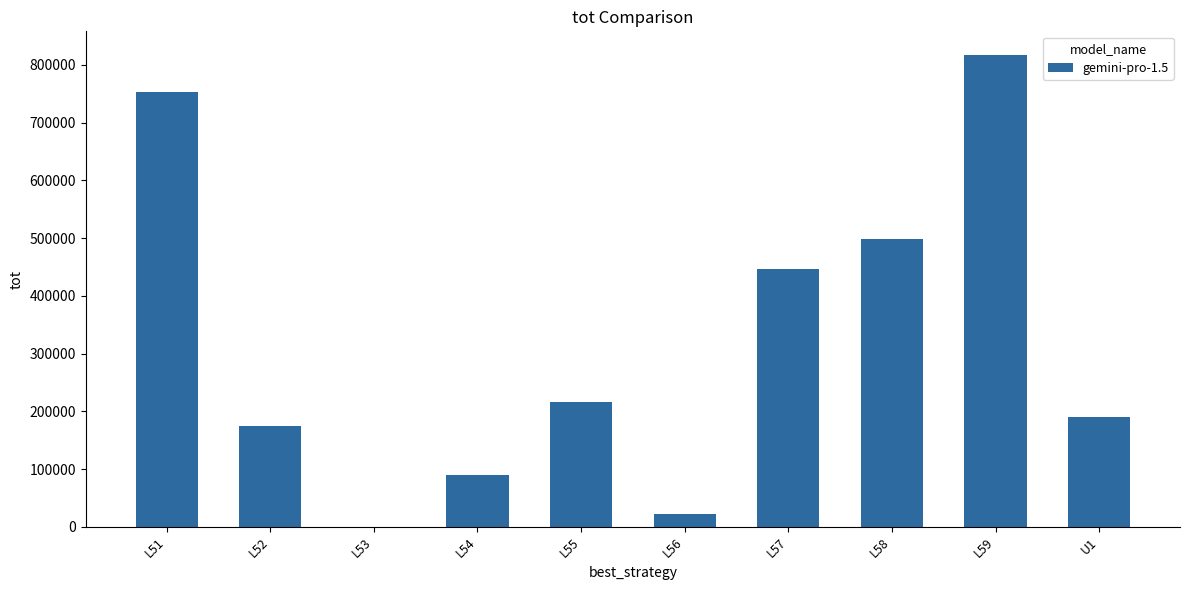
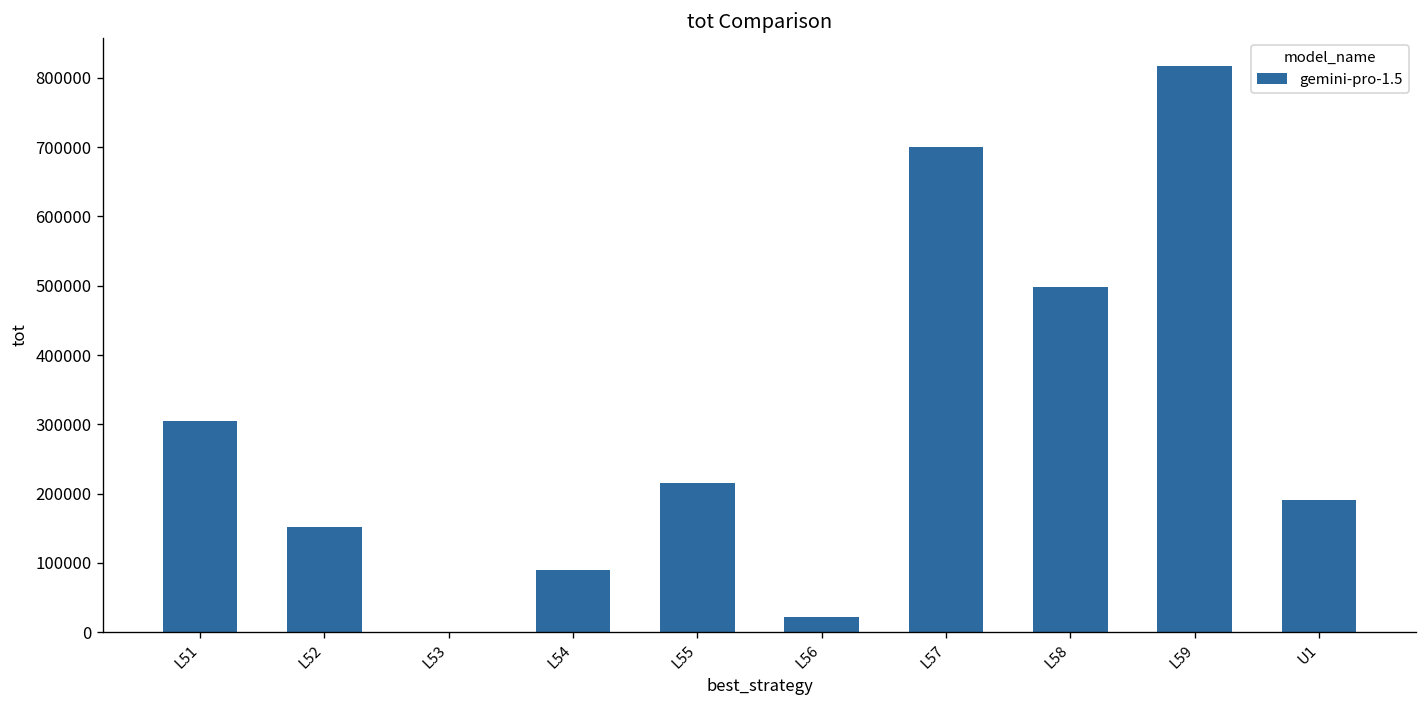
  {
-   "L51": 750000,
-   "L52": 170000,
+   "L51": 300000,
+   "L52": 150000,
    "L53": 0,
    "L54": 90000,
    "L55": 220000,
    "L56": 20000,
-   "L57": 450000,
+   "L57": 700000,
    "L58": 500000,
    "L59": 820000,
    "U1": 190000
  }
